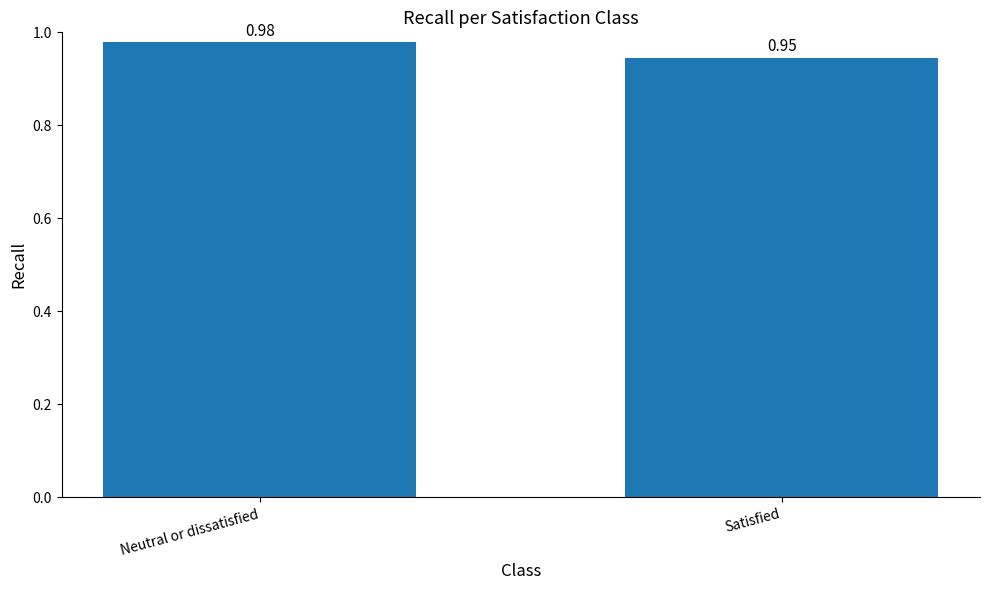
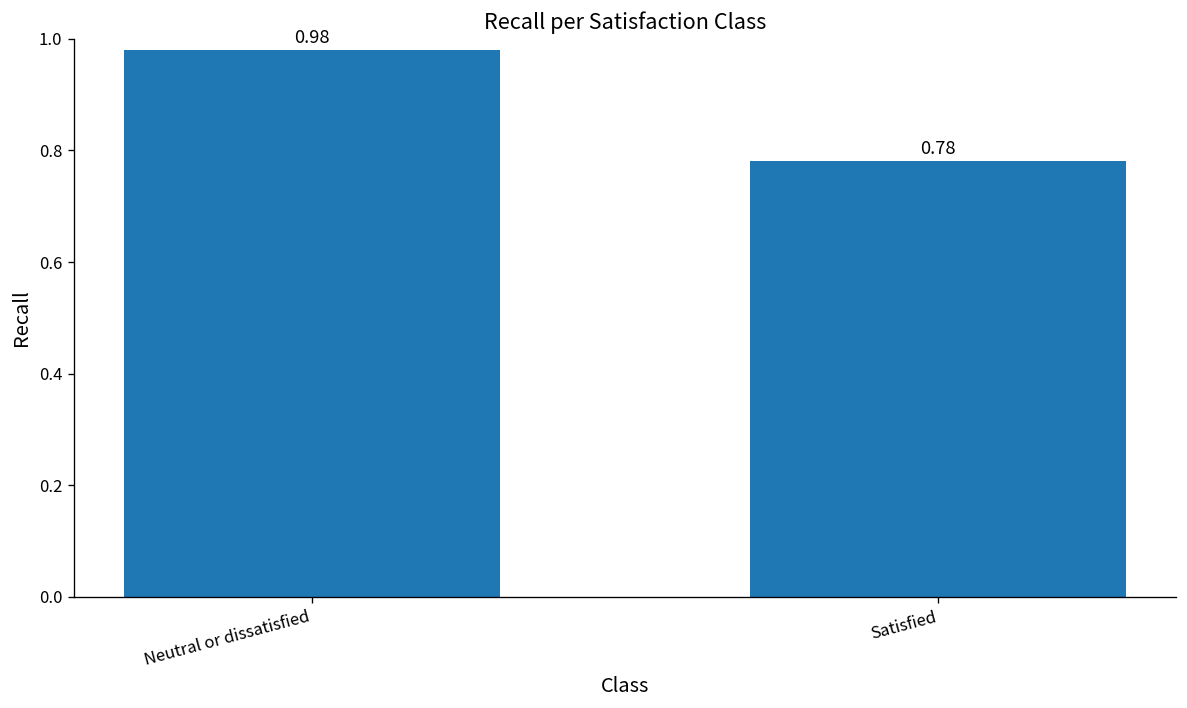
  {
    "Neutral or dissatisfied": 0.98,
-   "Satisfied": 0.95
+   "Satisfied": 0.78
  }
